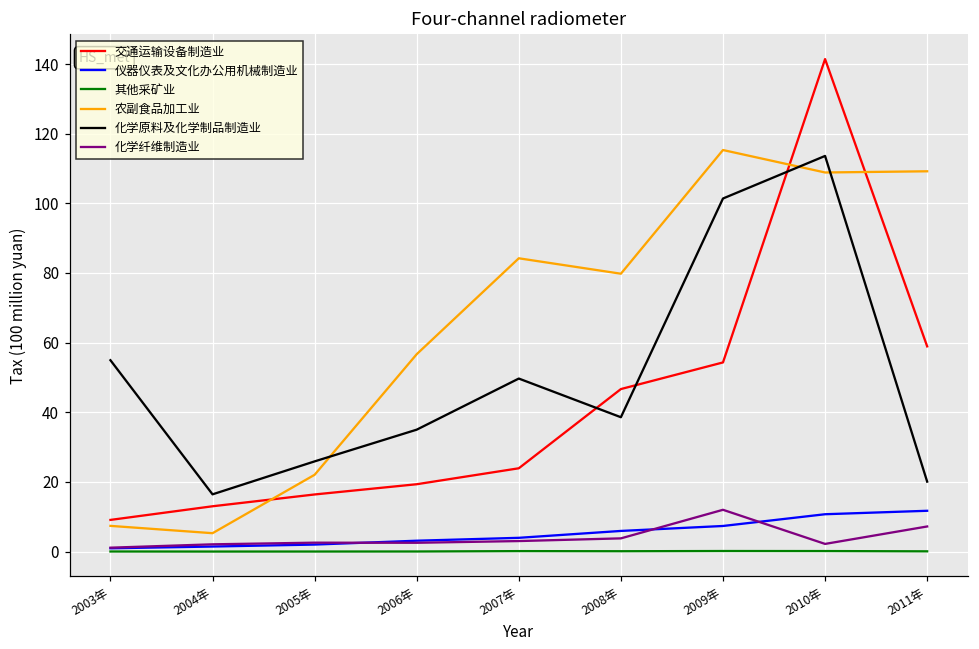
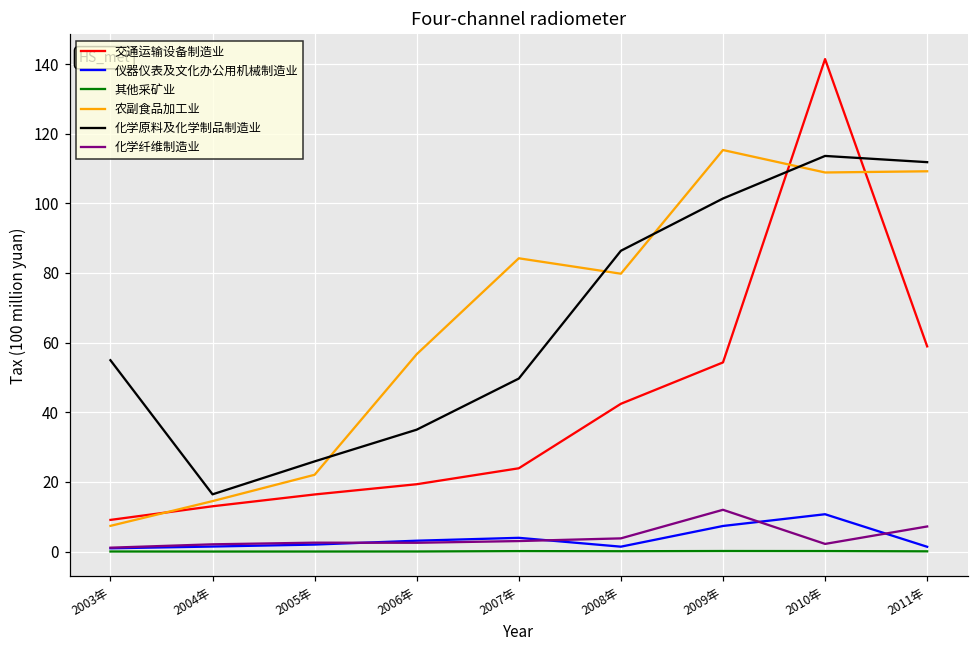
  {
    "交通运输设备制造业": {
      "2003年": 9,
      "2004年": 13,
      "2005年": 16,
      "2006年": 19,
      "2007年": 24,
-     "2008年": 47,
+     "2008年": 42,
      "2009年": 54,
      "2010年": 141,
      "2011年": 59
    },
    "仪器仪表及文化办公用机械制造业": {
      "2007年": 4,
-     "2008年": 6,
+     "2008年": 1,
      "2009年": 7,
      "2010年": 11,
-     "2011年": 12
+     "2011年": 1
    },
    "其他采矿业": {
      "2003年": 0,
      "2004年": 0,
      "2005年": 0,
      "2006年": 0,
      "2007年": 0,
      "2008年": 0,
      "2009年": 0,
      "2010年": 0,
      "2011年": 0
    },
    "农副食品加工业": {
      "2003年": 7,
-     "2004年": 5,
+     "2004年": 14,
      "2005年": 22,
      "2006年": 57,
      "2007年": 84,
      "2008年": 80,
      "2009年": 115,
      "2010年": 109,
      "2011年": 109
    },
    "化学原料及化学制品制造业": {
      "2003年": 55,
      "2004年": 16,
      "2005年": 26,
      "2006年": 35,
      "2007年": 50,
-     "2008年": 39,
+     "2008年": 86,
      "2009年": 101,
      "2010年": 114,
-     "2011年": 20
+     "2011年": 112
    },
    "化学纤维制造业": {
      "2007年": 3,
      "2008年": 4,
      "2009年": 12,
      "2010年": 2,
      "2011年": 7
    }
  }
